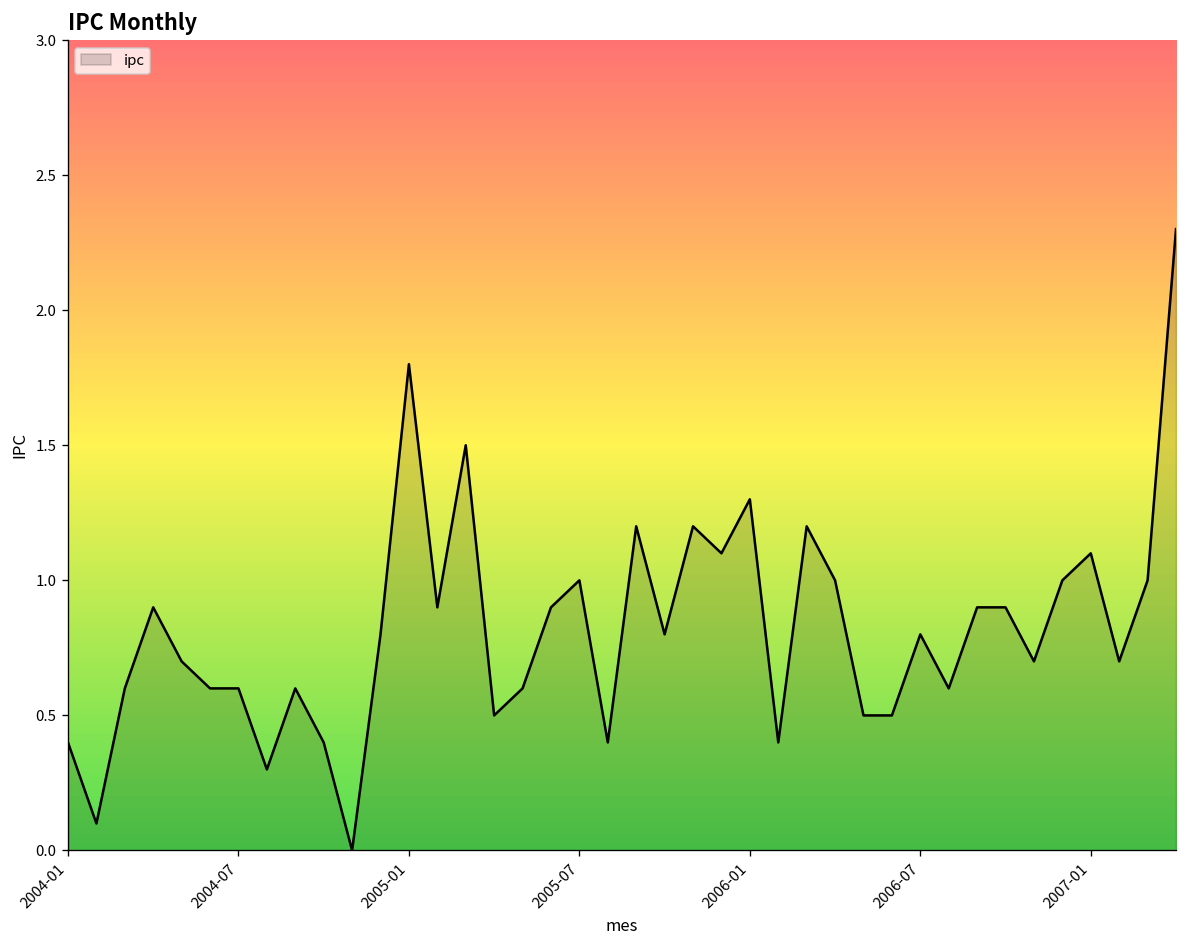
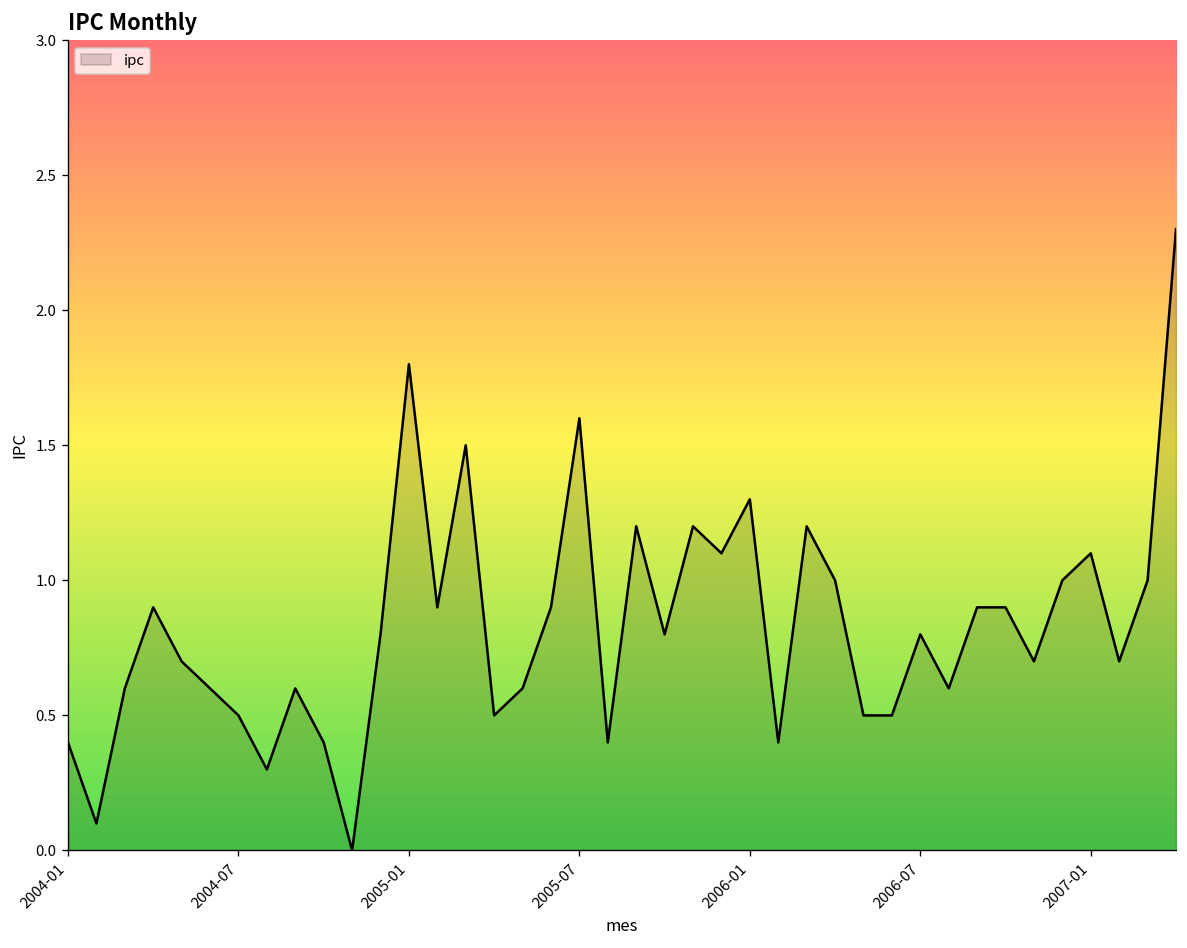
  {
    "2004-01": 0.4,
-   "2004-07": 0.6,
+   "2004-07": 0.5,
    "2005-01": 1.8,
-   "2005-07": 1.0,
+   "2005-07": 1.6,
    "2006-01": 1.3,
    "2006-07": 0.8,
    "2007-01": 1.1
  }
